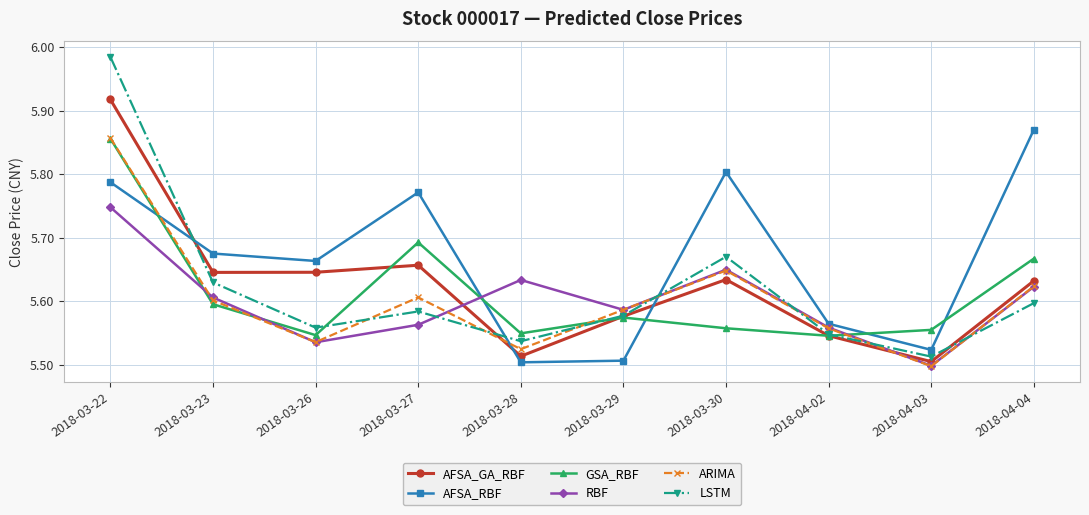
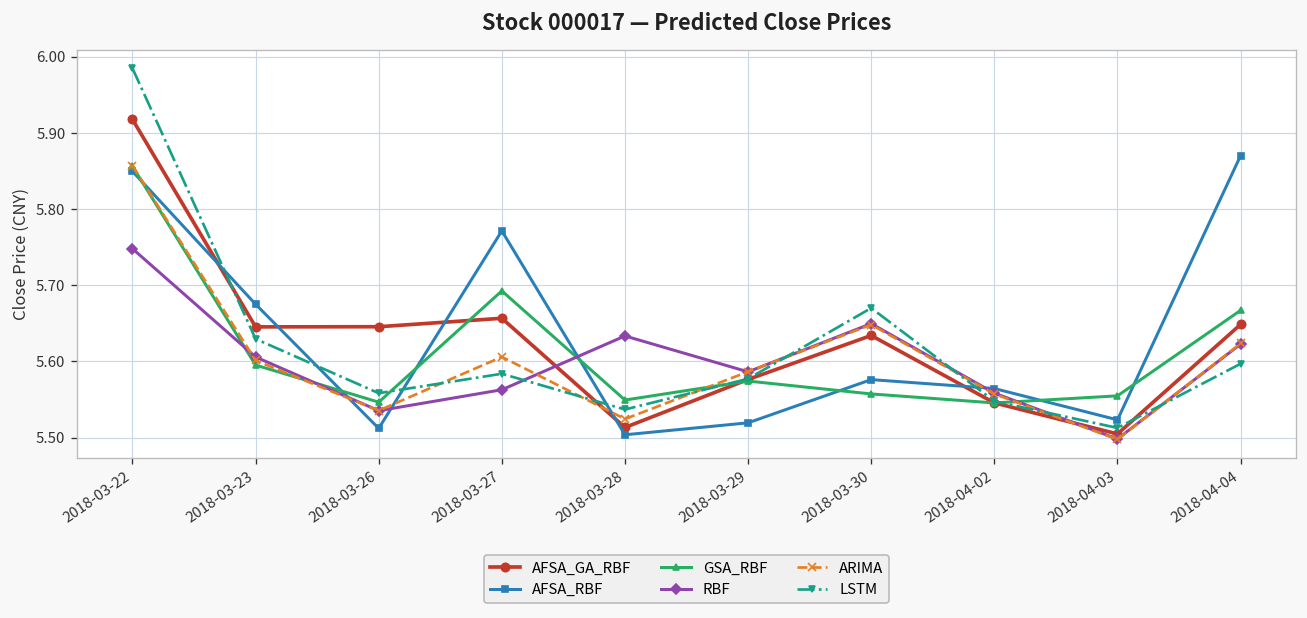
  {
    "AFSA_GA_RBF": {
      "2018-03-22": 5.92,
      "2018-03-23": 5.65,
      "2018-03-26": 5.65,
      "2018-03-27": 5.66,
      "2018-03-28": 5.51,
      "2018-03-30": 5.63,
      "2018-04-03": 5.50,
-     "2018-04-04": 5.63
+     "2018-04-04": 5.65
    },
    "AFSA_RBF": {
-     "2018-03-22": 5.79,
+     "2018-03-22": 5.85,
      "2018-03-23": 5.68,
-     "2018-03-26": 5.66,
+     "2018-03-26": 5.51,
      "2018-03-27": 5.77,
      "2018-03-28": 5.50,
-     "2018-03-29": 5.51,
-     "2018-03-30": 5.80,
+     "2018-03-29": 5.52,
+     "2018-03-30": 5.58,
      "2018-04-02": 5.56,
      "2018-04-03": 5.52,
      "2018-04-04": 5.87
    },
    "RBF": {
      "2018-03-22": 5.75,
      "2018-03-23": 5.61,
      "2018-03-27": 5.56,
      "2018-03-28": 5.63
    },
    "ARIMA": {
      "2018-03-23": 5.60,
      "2018-03-27": 5.61,
      "2018-03-28": 5.52
    }
  }
